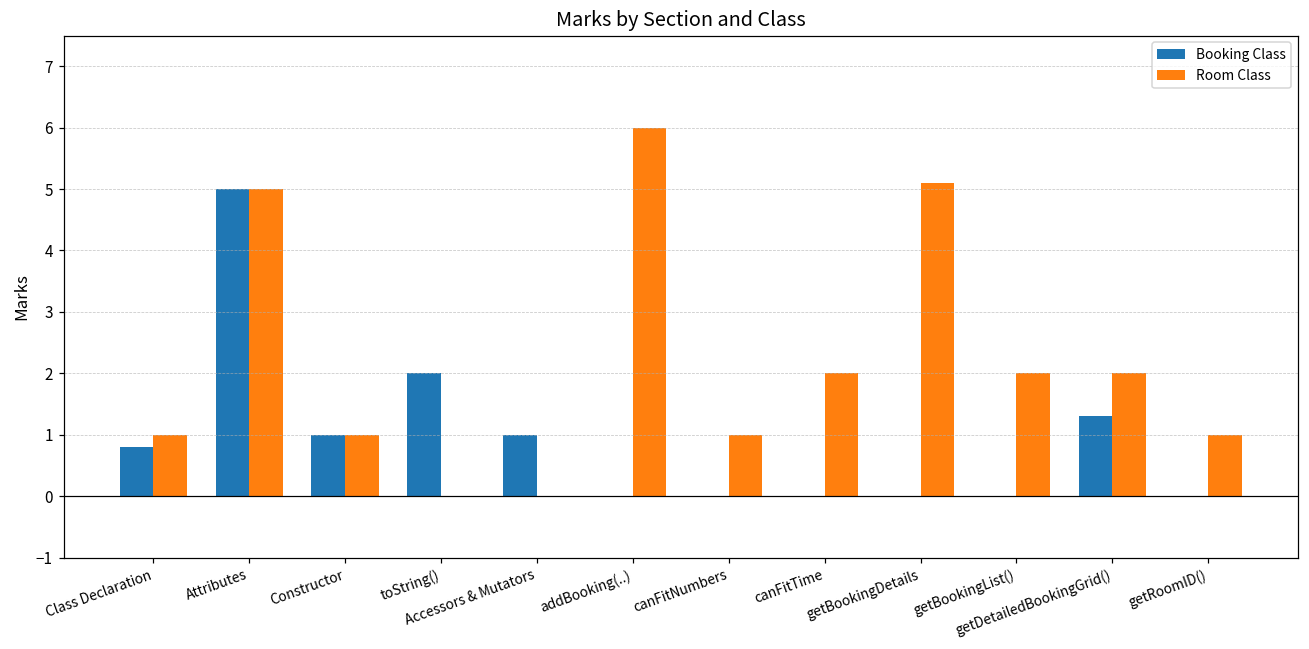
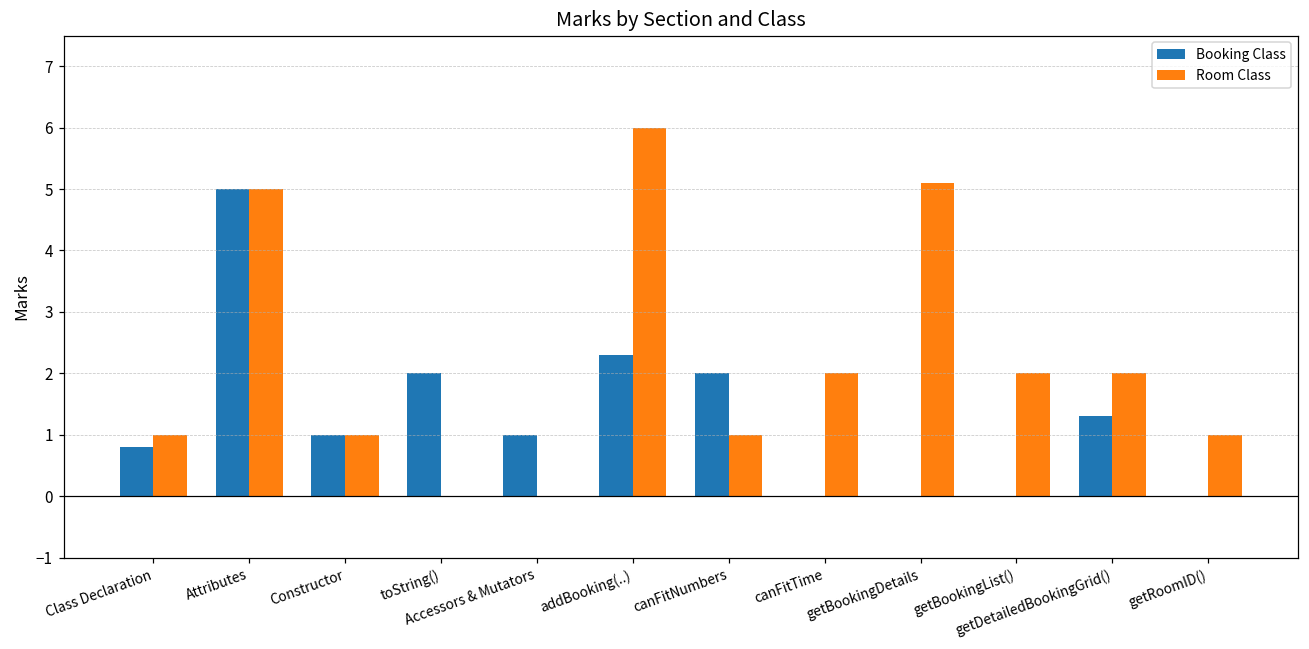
  {
    "Booking Class": {
      "Class Declaration": 0.8,
      "Attributes": 5.0,
      "Constructor": 1.0,
      "toString()": 2.0,
      "Accessors & Mutators": 1.0,
-     "addBooking(..)": 0.0,
-     "canFitNumbers": 0,
+     "addBooking(..)": 2.3,
+     "canFitNumbers": 2,
      "canFitTime": 0.0,
      "getBookingDetails": 0.0,
      "getBookingList()": 0.0,
      "getDetailedBookingGrid()": 1.3,
      "getRoomID()": 0.0
    },
    "Room Class": {
      "Class Declaration": 1.0,
      "Attributes": 5.0,
      "Constructor": 1.0,
      "toString()": 0.0,
      "Accessors & Mutators": 0.0,
      "addBooking(..)": 6.0,
      "canFitNumbers": 1.0,
      "canFitTime": 2.0,
      "getBookingDetails": 5.1,
      "getBookingList()": 2.0,
      "getDetailedBookingGrid()": 2.0,
      "getRoomID()": 1.0
    }
  }
